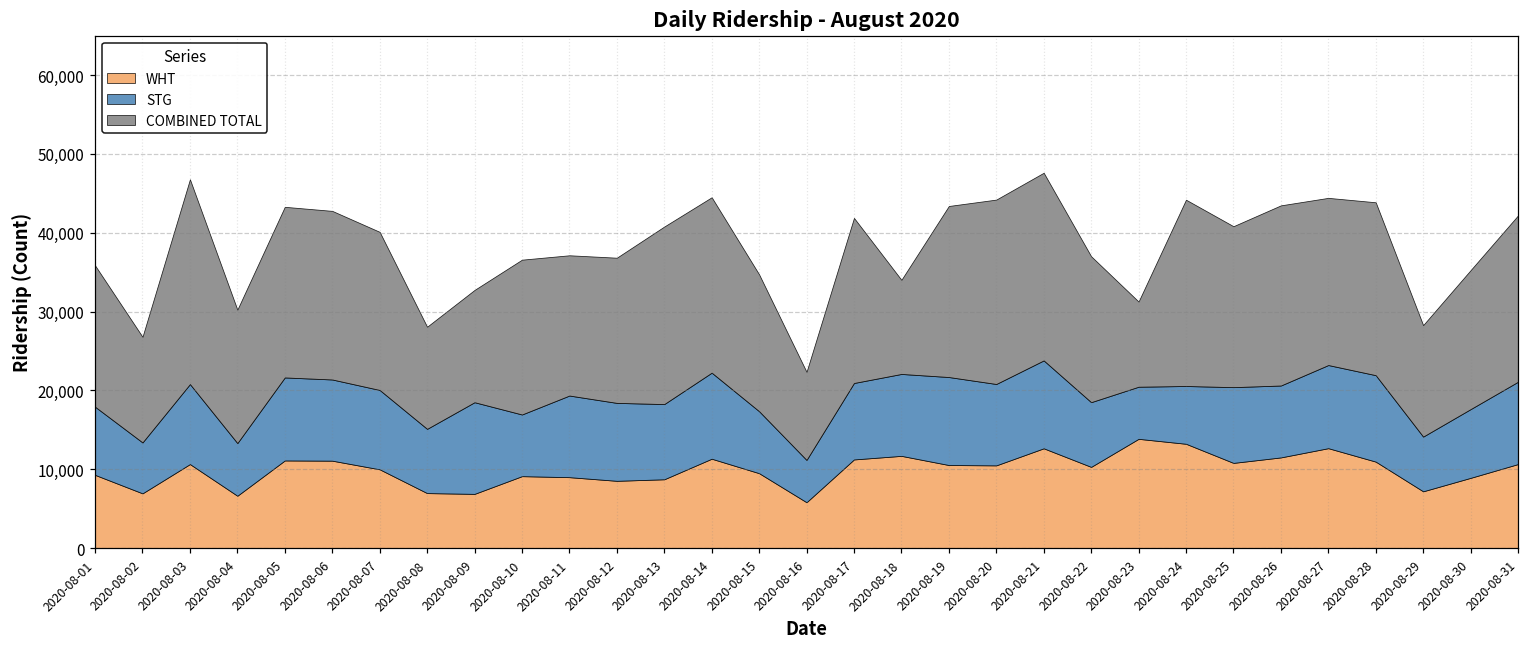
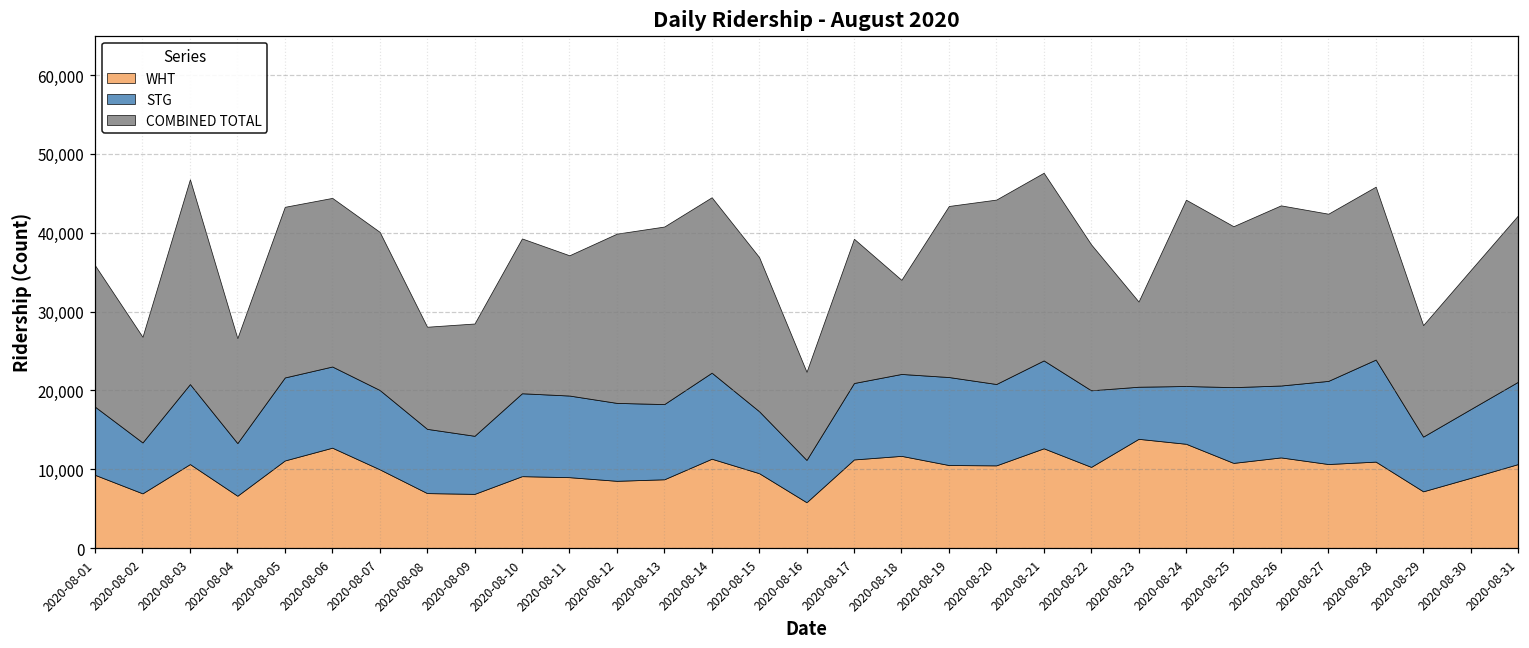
  {
    "WHT": {
      "2020-08-01": "9,000",
      "2020-08-02": "7,000",
      "2020-08-03": "11,000",
      "2020-08-04": "7,000",
      "2020-08-05": "11,000",
-     "2020-08-06": "11,000",
+     "2020-08-06": "13,000",
      "2020-08-07": "10,000",
      "2020-08-08": "7,000",
      "2020-08-09": "7,000",
      "2020-08-10": "9,000",
      "2020-08-11": "9,000",
      "2020-08-12": "9,000",
      "2020-08-13": "9,000",
      "2020-08-14": "11,000",
      "2020-08-15": "10,000",
      "2020-08-16": "6,000",
      "2020-08-17": "11,000",
      "2020-08-18": "12,000",
      "2020-08-19": "11,000",
      "2020-08-20": "10,000",
      "2020-08-21": "13,000",
      "2020-08-22": "10,000",
      "2020-08-23": "14,000",
      "2020-08-24": "13,000",
      "2020-08-25": "11,000",
      "2020-08-26": "12,000",
-     "2020-08-27": "13,000",
+     "2020-08-27": "11,000",
      "2020-08-28": "11,000",
      "2020-08-29": "7,000",
      "2020-08-30": "9,000",
      "2020-08-31": "11,000"
    },
    "STG": {
      "2020-08-01": "9,000",
      "2020-08-02": "6,000",
      "2020-08-03": "10,000",
      "2020-08-04": "7,000",
      "2020-08-05": "11,000",
      "2020-08-06": "10,000",
      "2020-08-07": "10,000",
      "2020-08-08": "8,000",
-     "2020-08-09": "12,000",
-     "2020-08-10": "8,000",
+     "2020-08-09": "7,000",
+     "2020-08-10": "11,000",
      "2020-08-11": "10,000",
      "2020-08-12": "10,000",
      "2020-08-13": "10,000",
      "2020-08-14": "11,000",
      "2020-08-15": "8,000",
      "2020-08-16": "5,000",
      "2020-08-17": "10,000",
      "2020-08-18": "10,000",
      "2020-08-19": "11,000",
      "2020-08-20": "10,000",
      "2020-08-21": "11,000",
-     "2020-08-22": "8,000",
+     "2020-08-22": "10,000",
      "2020-08-23": "7,000",
      "2020-08-24": "7,000",
      "2020-08-25": "10,000",
      "2020-08-26": "9,000",
      "2020-08-27": "11,000",
-     "2020-08-28": "11,000",
+     "2020-08-28": "13,000",
      "2020-08-29": "7,000",
      "2020-08-30": "9,000",
      "2020-08-31": "10,000"
    },
    "COMBINED TOTAL": {
      "2020-08-01": "18,000",
      "2020-08-02": "13,000",
      "2020-08-03": "26,000",
-     "2020-08-04": "17,000",
+     "2020-08-04": "13,000",
      "2020-08-05": "22,000",
      "2020-08-06": "21,000",
      "2020-08-07": "20,000",
      "2020-08-08": "13,000",
      "2020-08-09": "14,000",
      "2020-08-10": "20,000",
      "2020-08-11": "18,000",
-     "2020-08-12": "18,000",
+     "2020-08-12": "21,000",
      "2020-08-13": "23,000",
      "2020-08-14": "22,000",
-     "2020-08-15": "17,000",
+     "2020-08-15": "20,000",
      "2020-08-16": "11,000",
-     "2020-08-17": "21,000",
+     "2020-08-17": "18,000",
      "2020-08-18": "12,000",
      "2020-08-19": "22,000",
      "2020-08-20": "23,000",
      "2020-08-21": "24,000",
      "2020-08-22": "19,000",
      "2020-08-23": "11,000",
      "2020-08-24": "24,000",
      "2020-08-25": "20,000",
      "2020-08-26": "23,000",
      "2020-08-27": "21,000",
      "2020-08-28": "22,000",
      "2020-08-29": "14,000",
      "2020-08-30": "18,000",
      "2020-08-31": "21,000"
    }
  }
